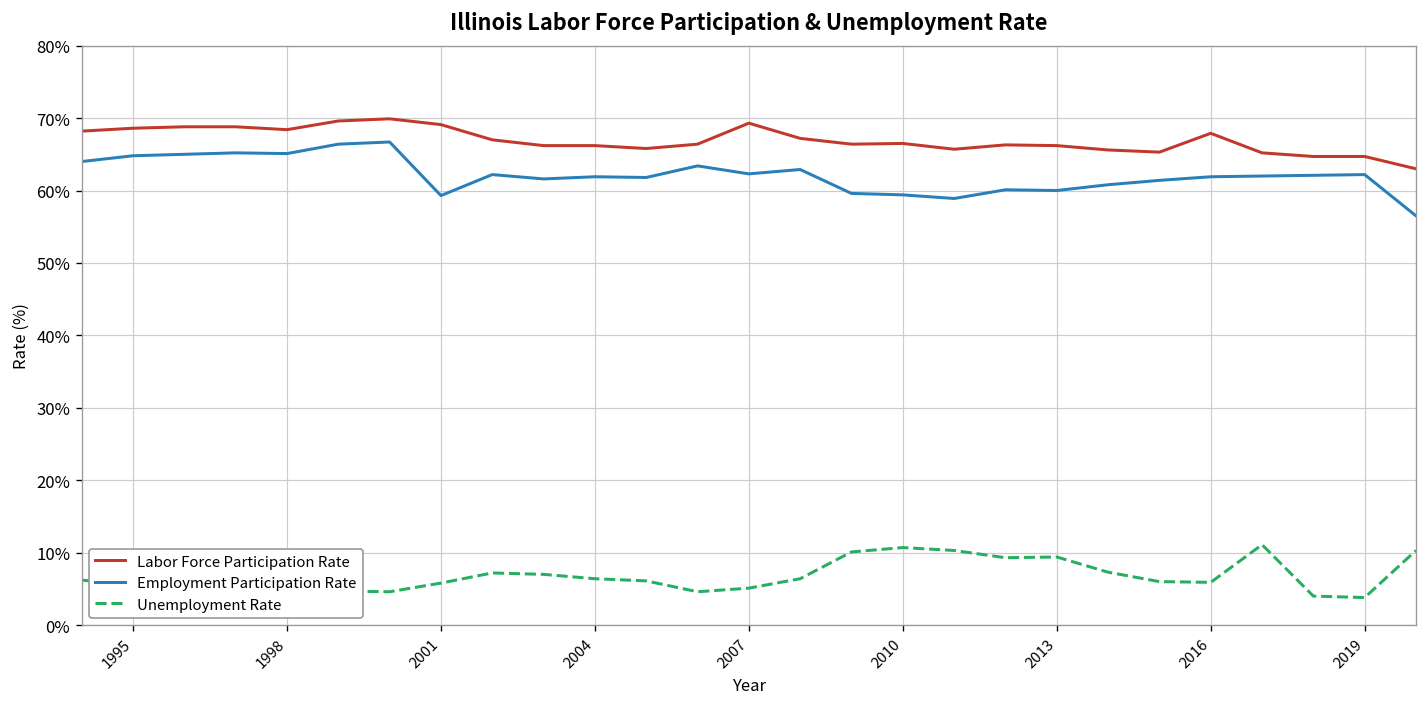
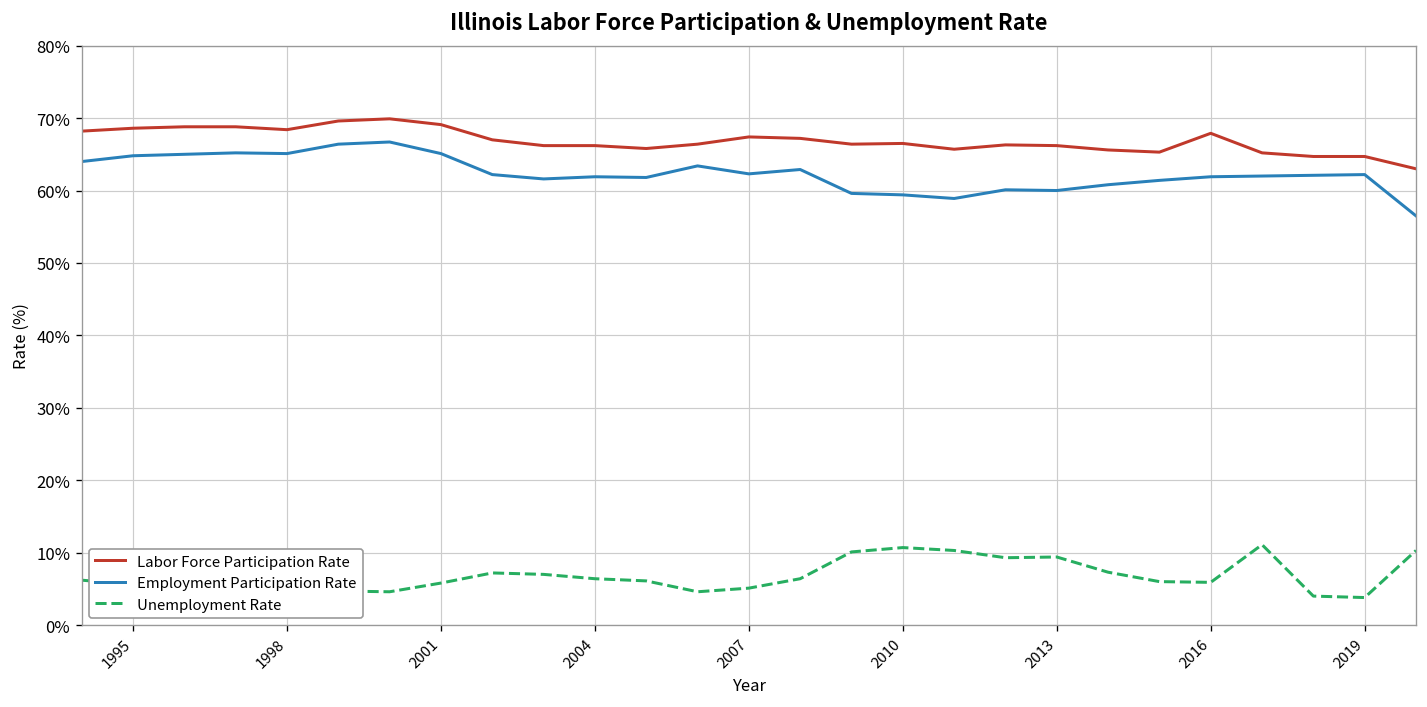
  {
    "Labor Force Participation Rate": {
      "1995": "69%",
      "1998": "68%",
      "2001": "69%",
      "2004": "66%",
-     "2007": "69%",
+     "2007": "67%",
      "2010": "67%",
      "2013": "66%",
      "2016": "68%",
      "2019": "65%"
    },
    "Employment Participation Rate": {
      "1995": "65%",
      "1998": "65%",
-     "2001": "59%",
+     "2001": "65%",
      "2004": "62%",
      "2007": "62%",
      "2010": "59%",
      "2013": "60%",
      "2016": "62%",
      "2019": "62%"
    },
    "Unemployment Rate": {
      "2001": "6%",
      "2004": "6%",
      "2007": "5%",
      "2010": "11%",
      "2013": "9%",
      "2016": "6%",
      "2019": "4%"
    }
  }
